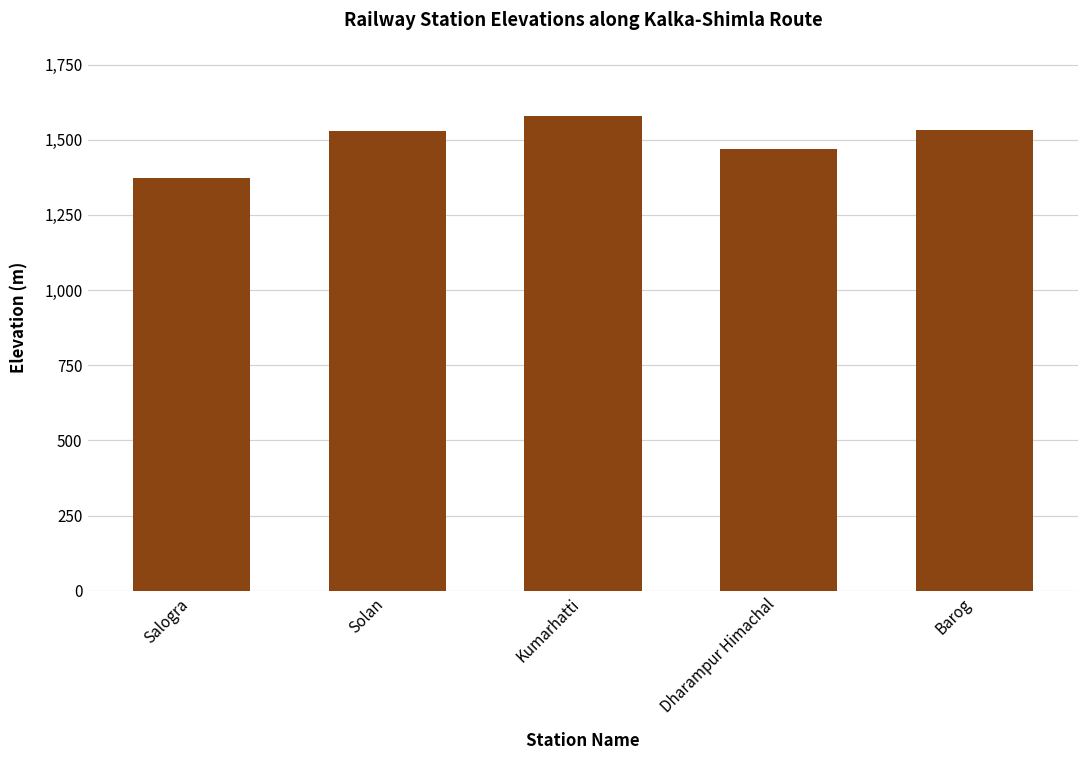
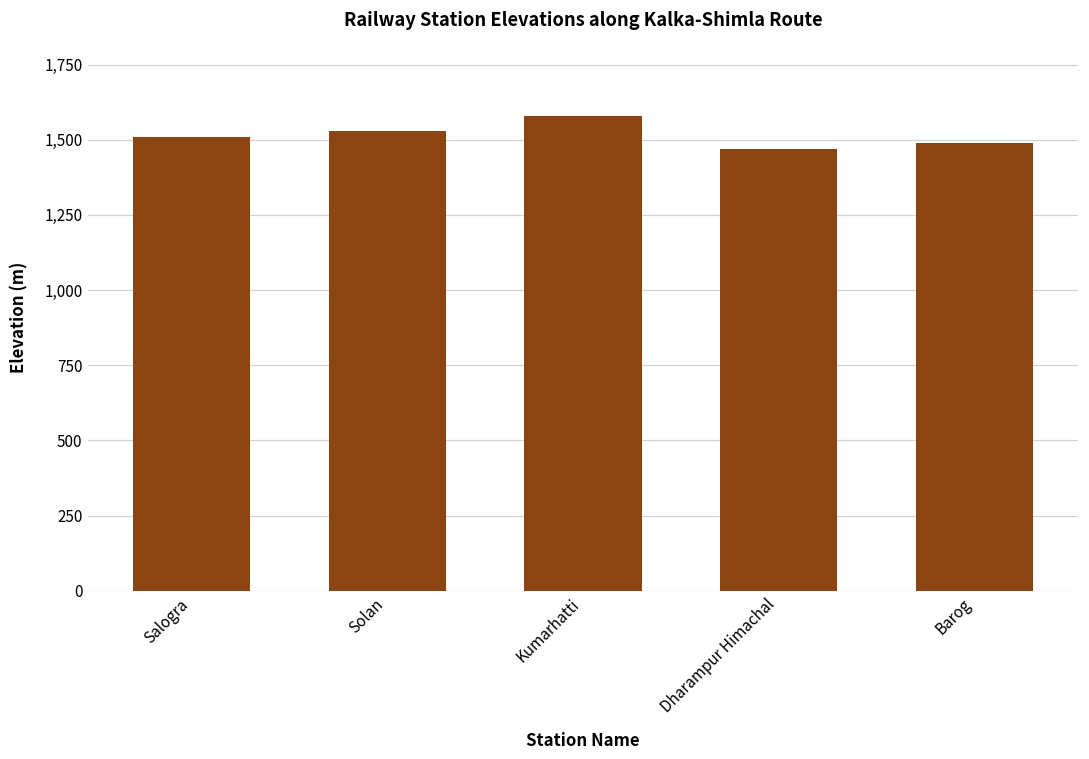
  {
-   "Salogra": "1,370",
+   "Salogra": "1,510",
    "Solan": "1,530",
    "Kumarhatti": "1,580",
    "Dharampur Himachal": "1,470",
-   "Barog": "1,530"
+   "Barog": "1,490"
  }
